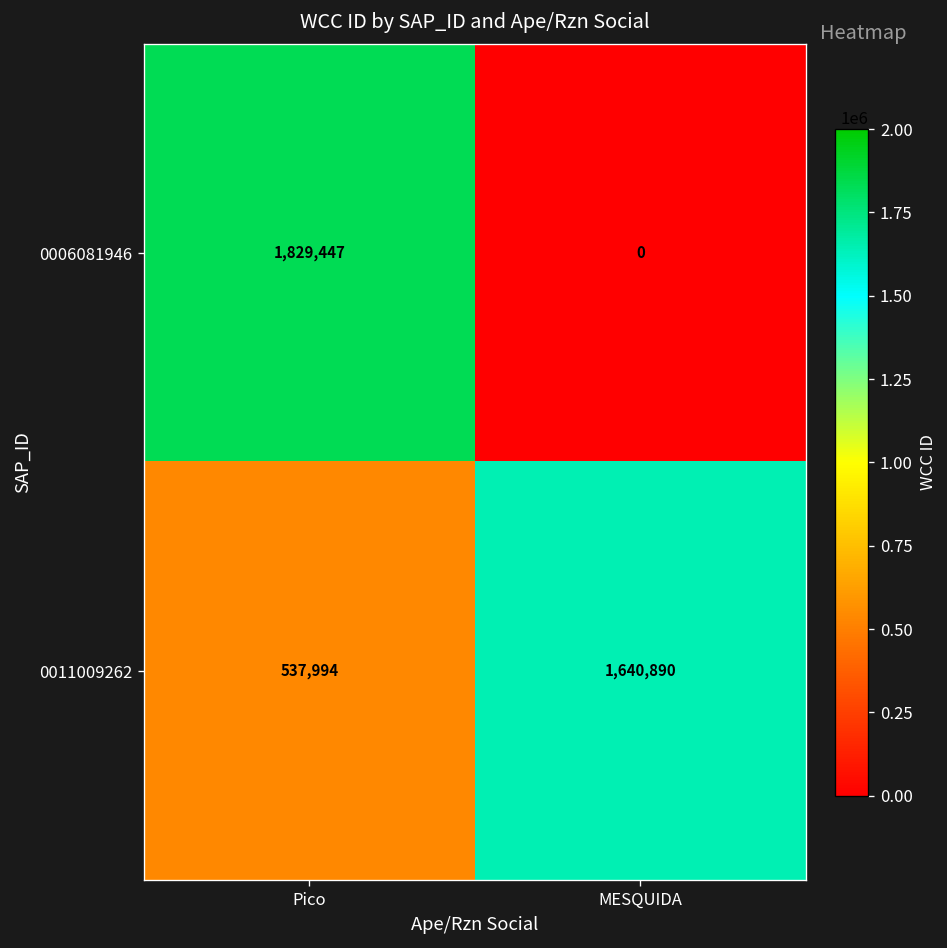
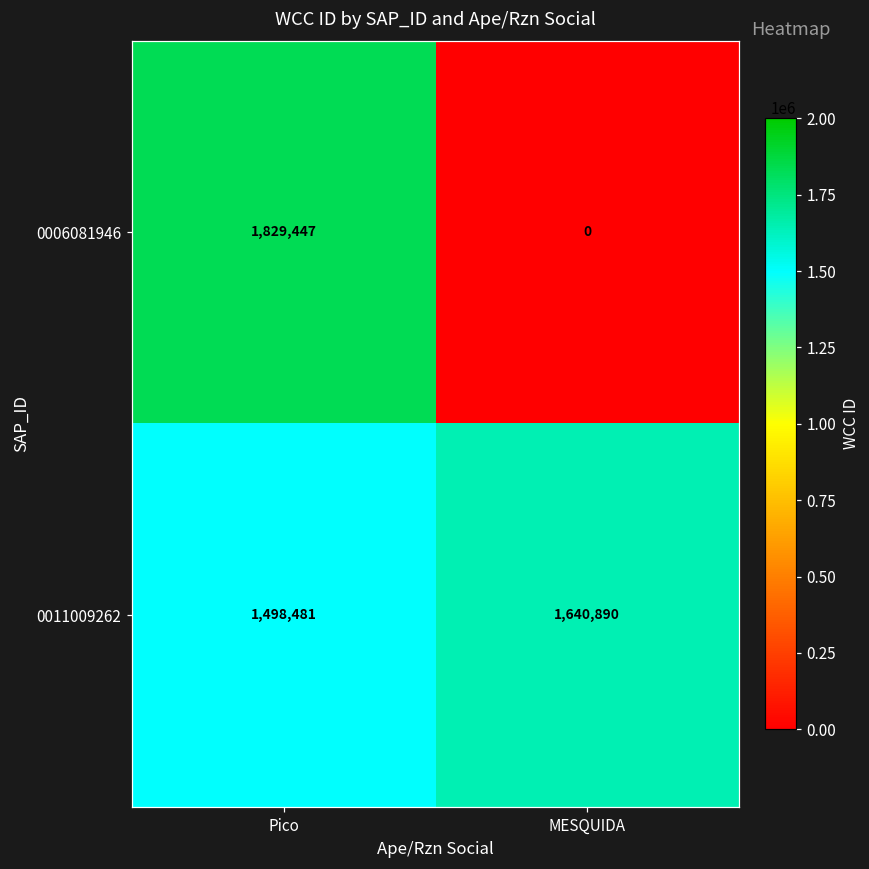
  {
    "0006081946": {
      "Pico": "1,829,447",
      "MESQUIDA": "0"
    },
    "0011009262": {
-     "Pico": "537,994",
+     "Pico": "1,498,481",
      "MESQUIDA": "1,640,890"
    }
  }
